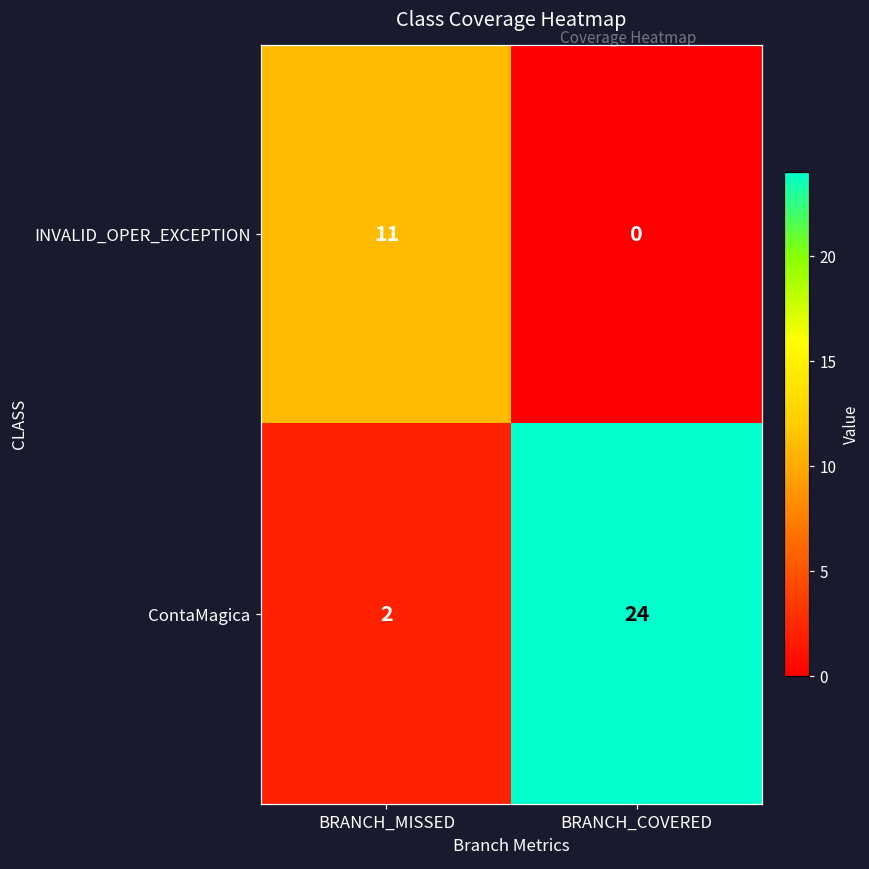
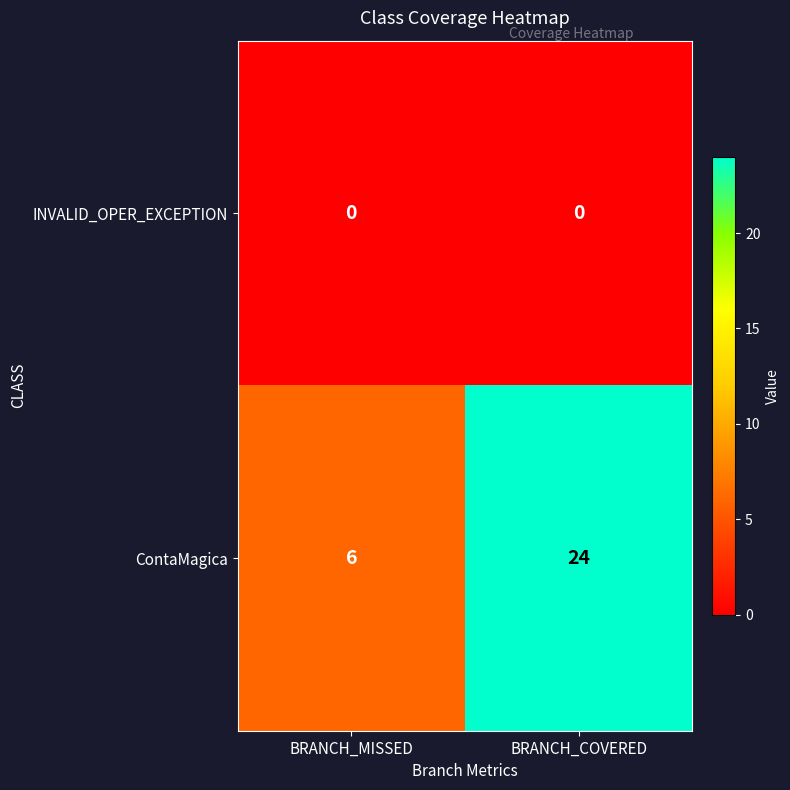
  {
    "INVALID_OPER_EXCEPTION": {
-     "BRANCH_MISSED": 11,
+     "BRANCH_MISSED": 0,
      "BRANCH_COVERED": 0
    },
    "ContaMagica": {
-     "BRANCH_MISSED": 2,
+     "BRANCH_MISSED": 6,
      "BRANCH_COVERED": 24
    }
  }
